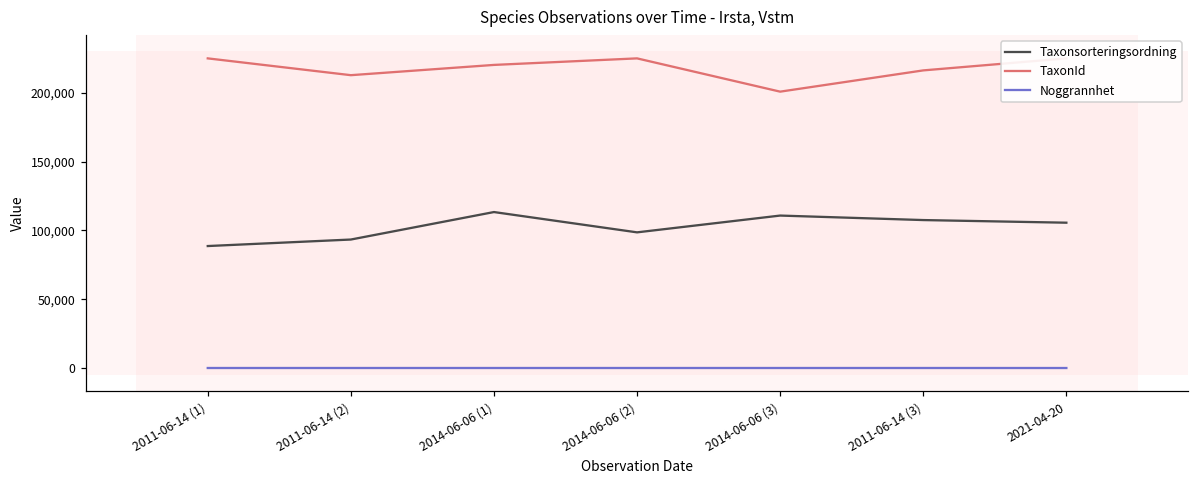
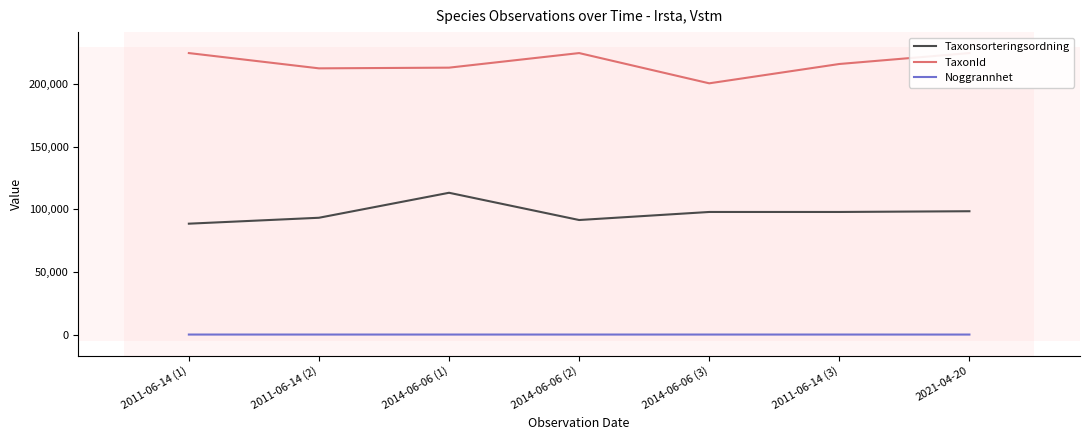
  {
    "Taxonsorteringsordning": {
      "2011-06-14 (1)": "89,000",
      "2011-06-14 (2)": "93,000",
      "2014-06-06 (1)": "113,000",
-     "2014-06-06 (2)": "99,000",
-     "2014-06-06 (3)": "111,000",
-     "2011-06-14 (3)": "107,000",
-     "2021-04-20": "106,000"
+     "2014-06-06 (2)": "92,000",
+     "2014-06-06 (3)": "98,000",
+     "2011-06-14 (3)": "98,000",
+     "2021-04-20": "99,000"
    },
    "TaxonId": {
      "2011-06-14 (1)": "225,000",
      "2011-06-14 (2)": "213,000",
-     "2014-06-06 (1)": "220,000",
+     "2014-06-06 (1)": "213,000",
      "2014-06-06 (2)": "225,000",
      "2014-06-06 (3)": "201,000",
      "2011-06-14 (3)": "216,000"
    },
    "Noggrannhet": {
      "2011-06-14 (1)": "0",
      "2011-06-14 (2)": "0",
      "2014-06-06 (1)": "0",
      "2014-06-06 (2)": "0",
      "2014-06-06 (3)": "0",
      "2011-06-14 (3)": "0",
      "2021-04-20": "0"
    }
  }
